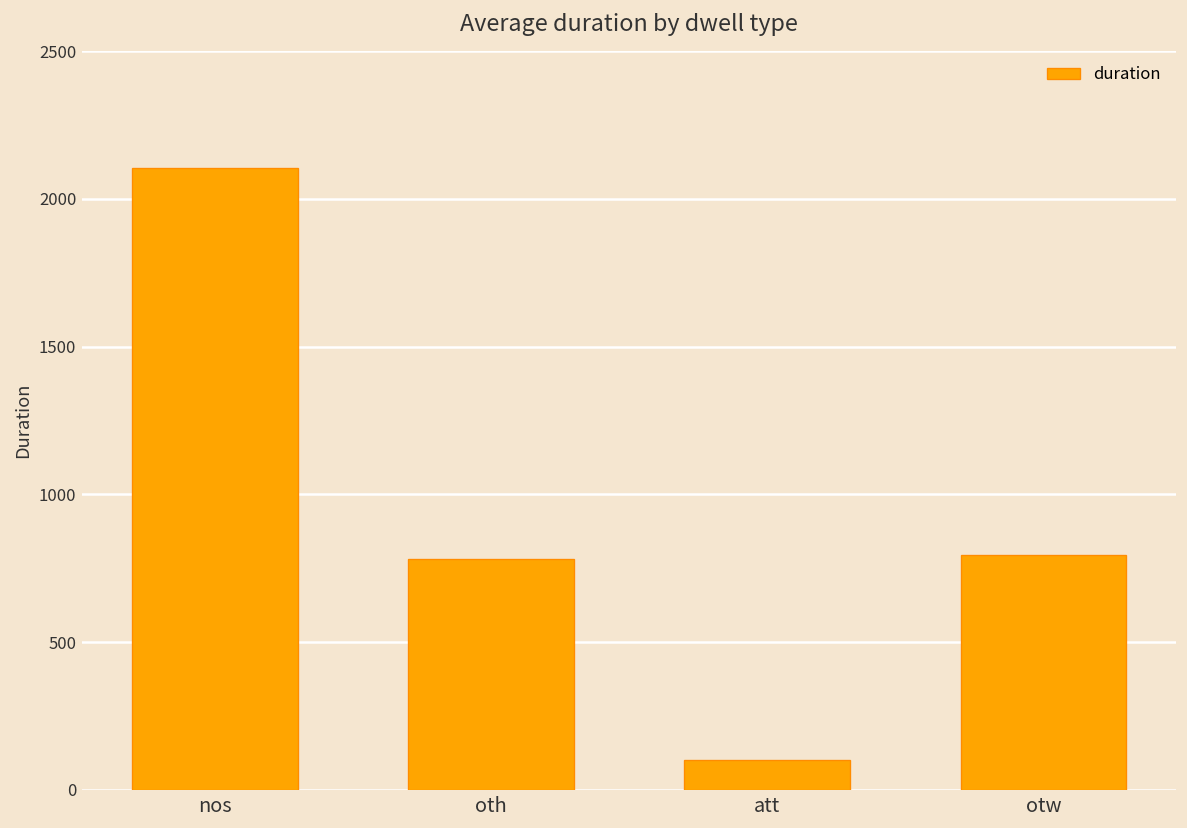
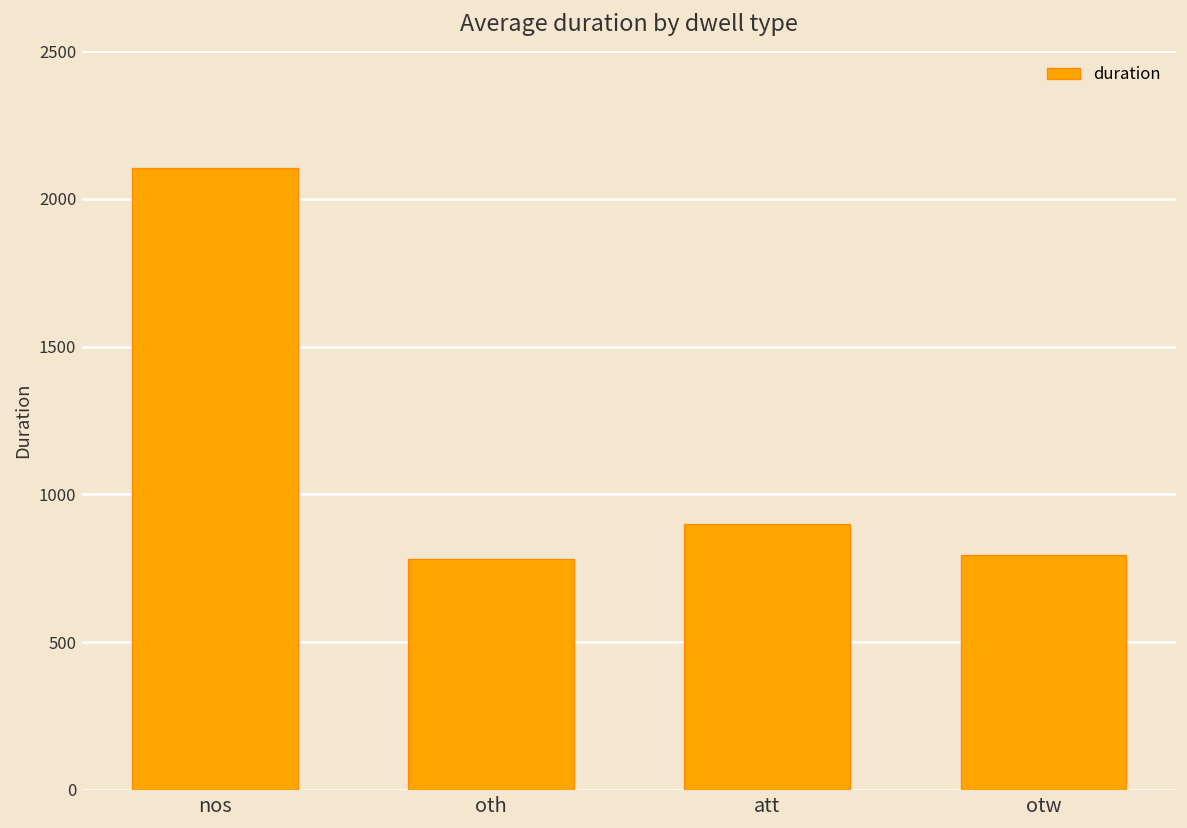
  {
    "nos": 2100,
    "oth": 780,
-   "att": 100,
+   "att": 900,
    "otw": 800
  }
